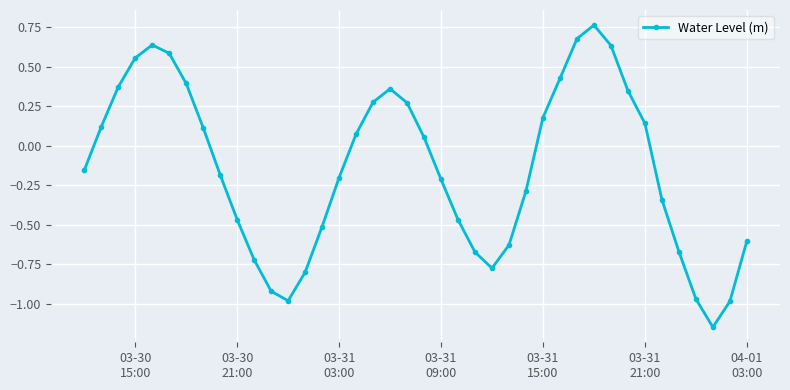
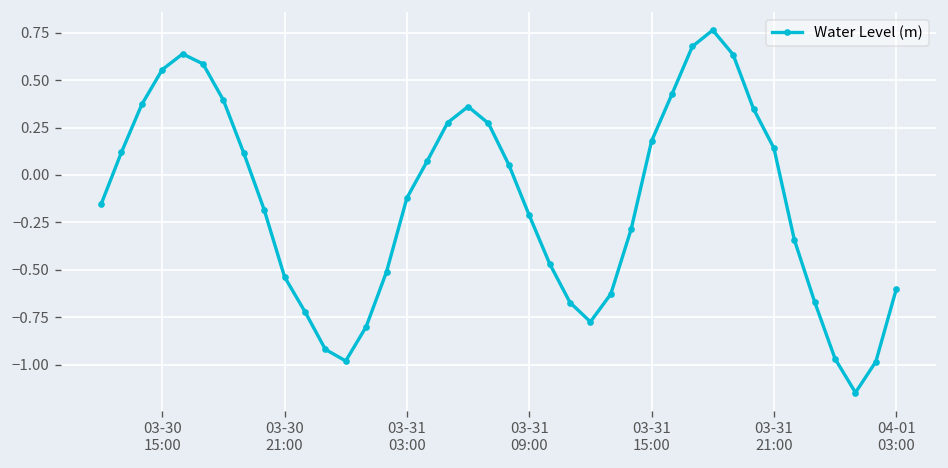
  {
    "03-30 15:00": 0.56,
-   "03-30 21:00": -0.47,
-   "03-31 03:00": -0.20,
+   "03-30 21:00": -0.54,
+   "03-31 03:00": -0.12,
    "03-31 09:00": -0.21,
    "03-31 15:00": 0.18,
    "03-31 21:00": 0.14,
    "04-01 03:00": -0.60
  }
